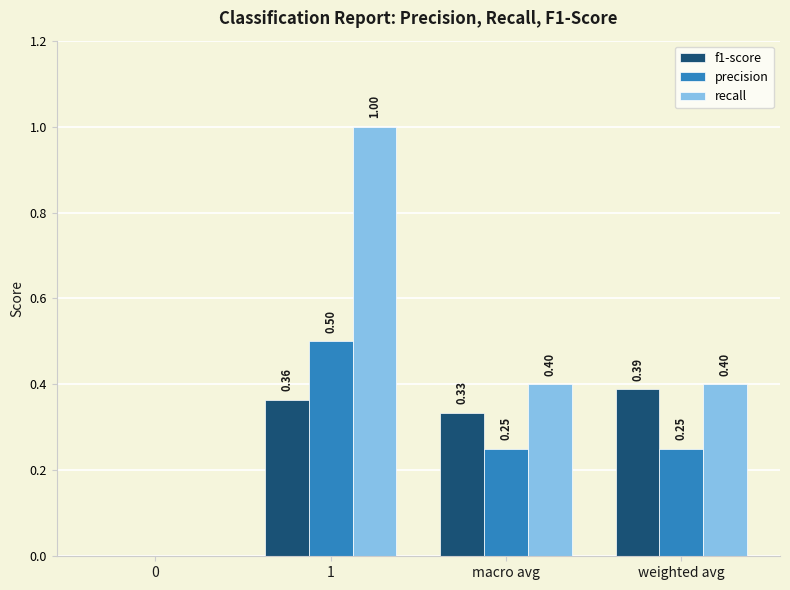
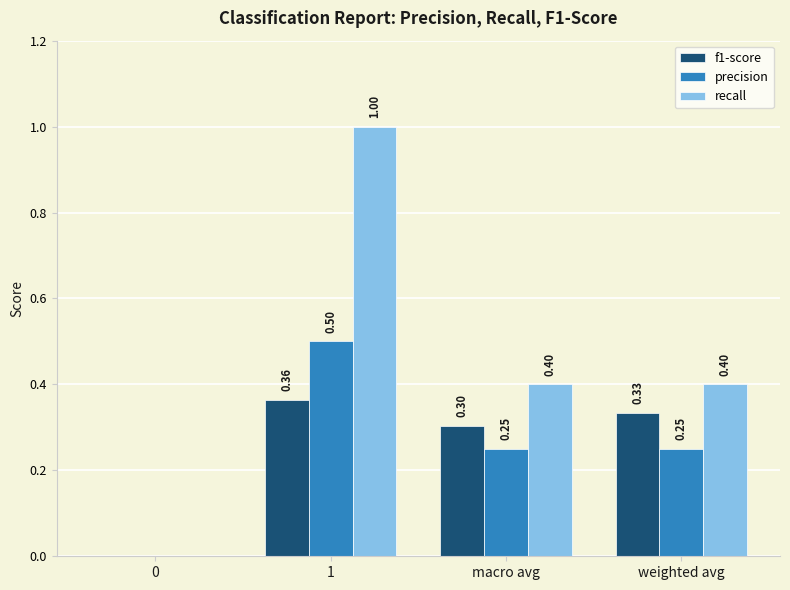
  {
    "f1-score": {
      "1": 0.36,
-     "macro avg": 0.33,
-     "weighted avg": 0.39
+     "macro avg": 0.30,
+     "weighted avg": 0.33
    },
    "precision": {
      "1": 0.50,
      "macro avg": 0.25,
      "weighted avg": 0.25
    },
    "recall": {
      "1": 1.00,
      "macro avg": 0.40,
      "weighted avg": 0.40
    }
  }
